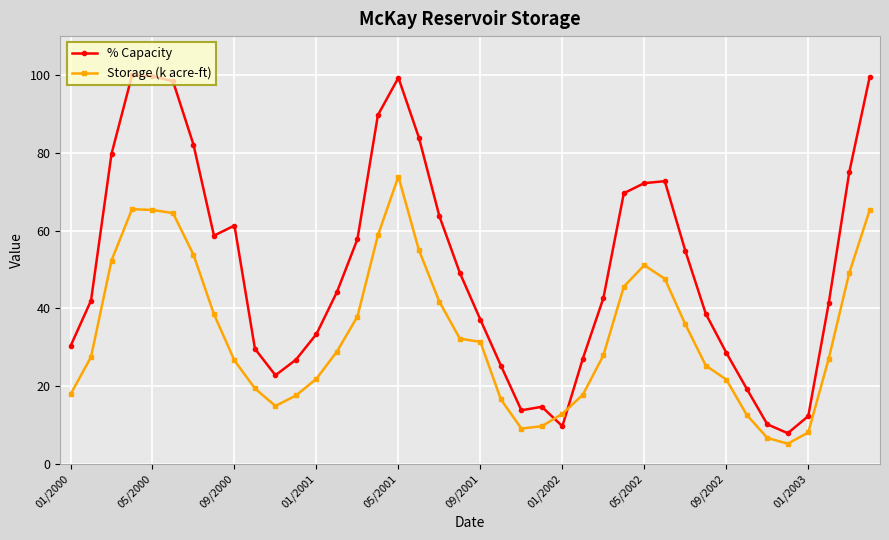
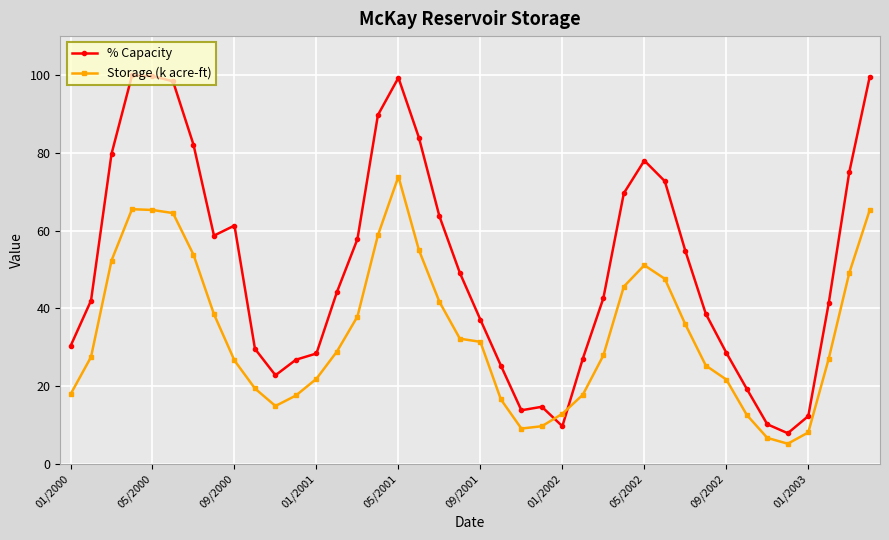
  {
    "% Capacity": {
      "01/2000": 30,
      "09/2000": 61,
-     "01/2001": 33,
+     "01/2001": 28,
      "05/2001": 99,
      "09/2001": 37,
      "01/2002": 10,
-     "05/2002": 72,
+     "05/2002": 78,
      "09/2002": 29,
      "01/2003": 12
    },
    "Storage (k acre-ft)": {
      "01/2000": 18,
      "05/2000": 65,
      "09/2000": 27,
      "01/2001": 22,
      "05/2001": 74,
      "09/2001": 31,
      "01/2002": 13,
      "05/2002": 51,
      "09/2002": 22,
      "01/2003": 8
    }
  }
